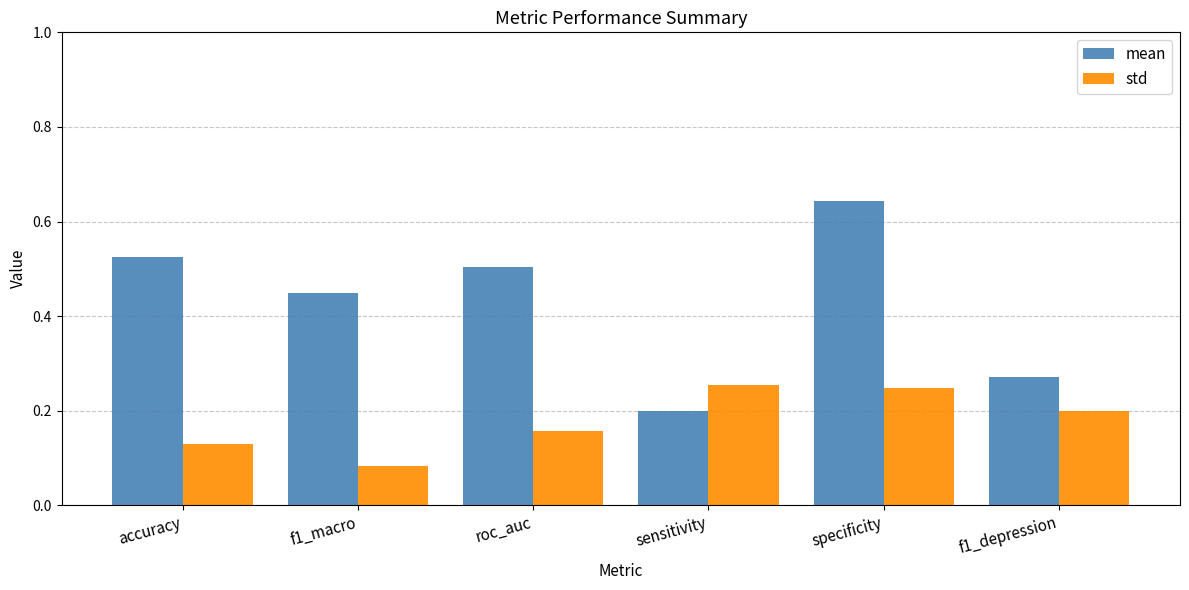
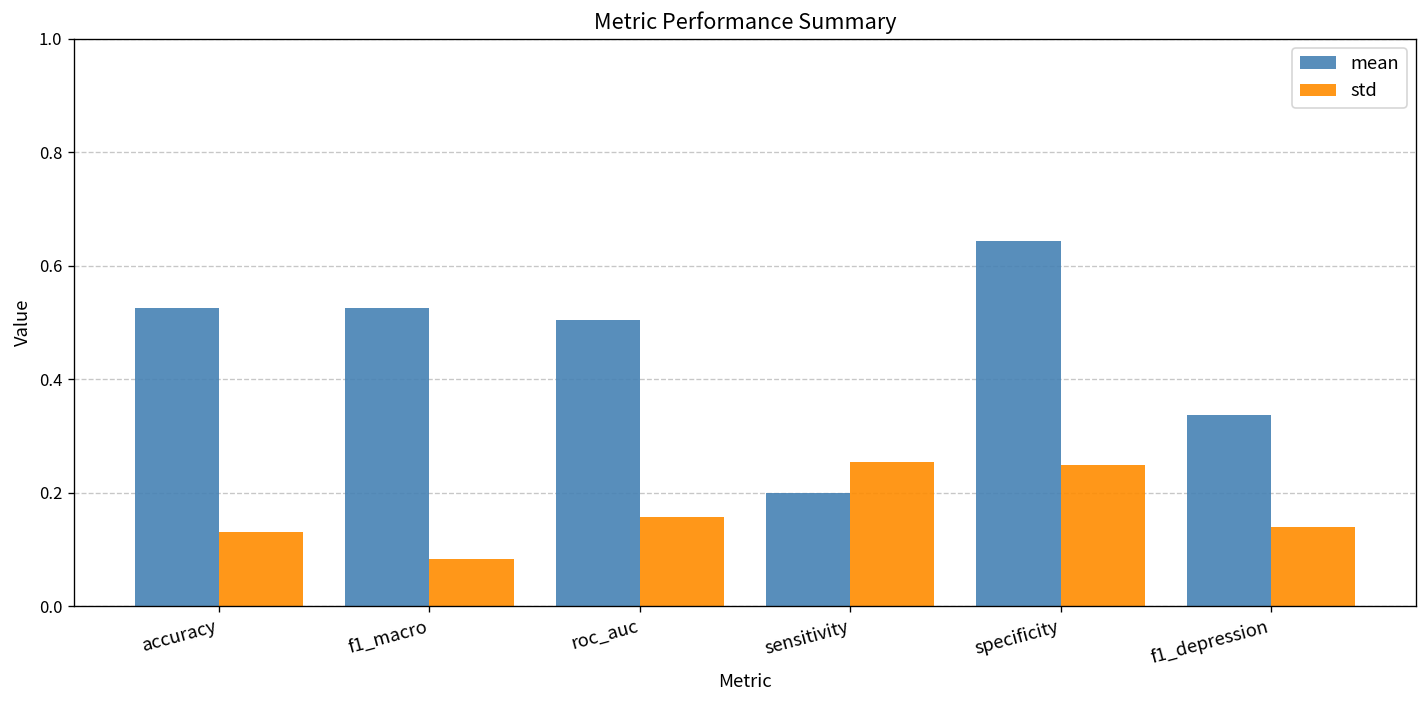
  {
    "mean": {
      "accuracy": 0.53,
-     "f1_macro": 0.45,
+     "f1_macro": 0.52,
      "roc_auc": 0.50,
      "sensitivity": 0.20,
      "specificity": 0.64,
-     "f1_depression": 0.27
+     "f1_depression": 0.34
    },
    "std": {
      "accuracy": 0.13,
      "f1_macro": 0.08,
      "roc_auc": 0.16,
      "sensitivity": 0.25,
      "specificity": 0.25,
-     "f1_depression": 0.20
+     "f1_depression": 0.14
    }
  }
